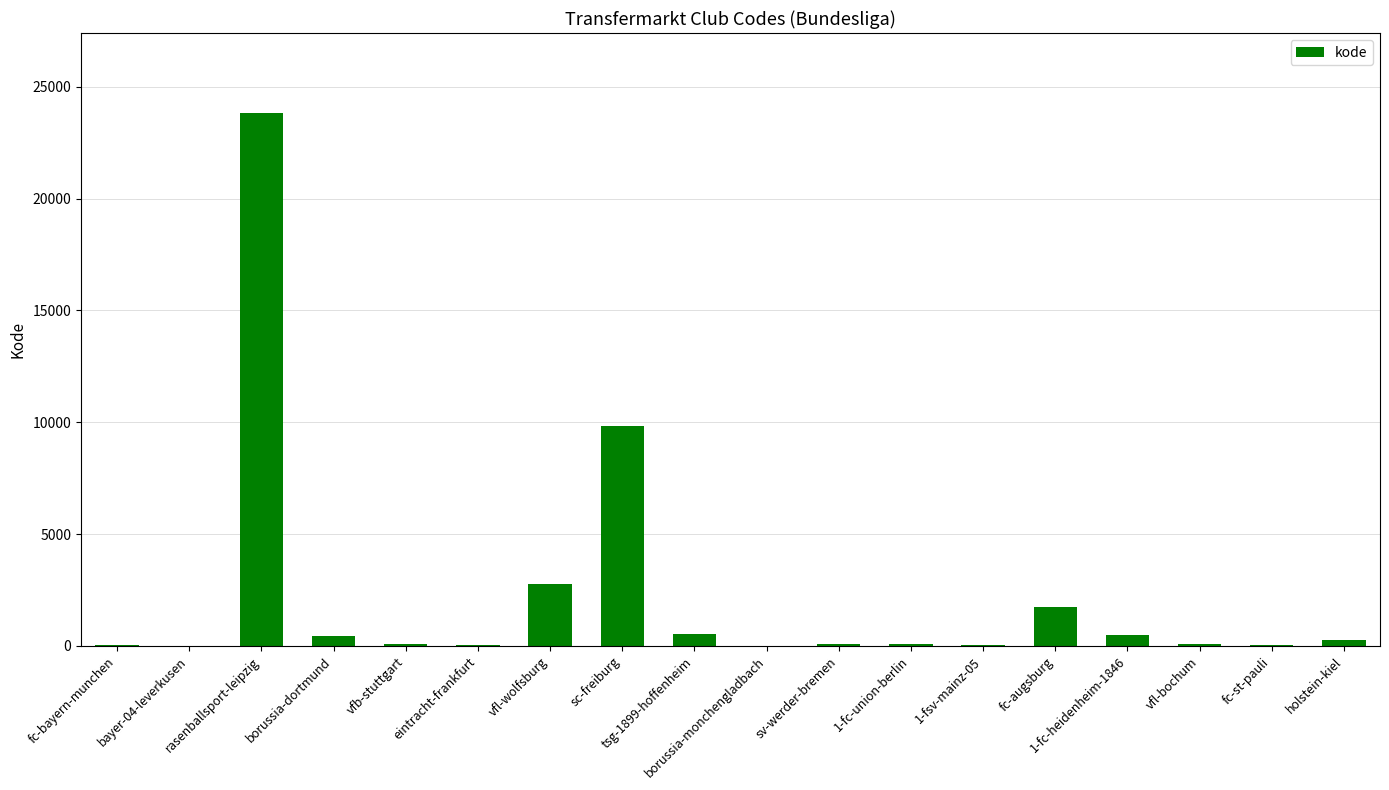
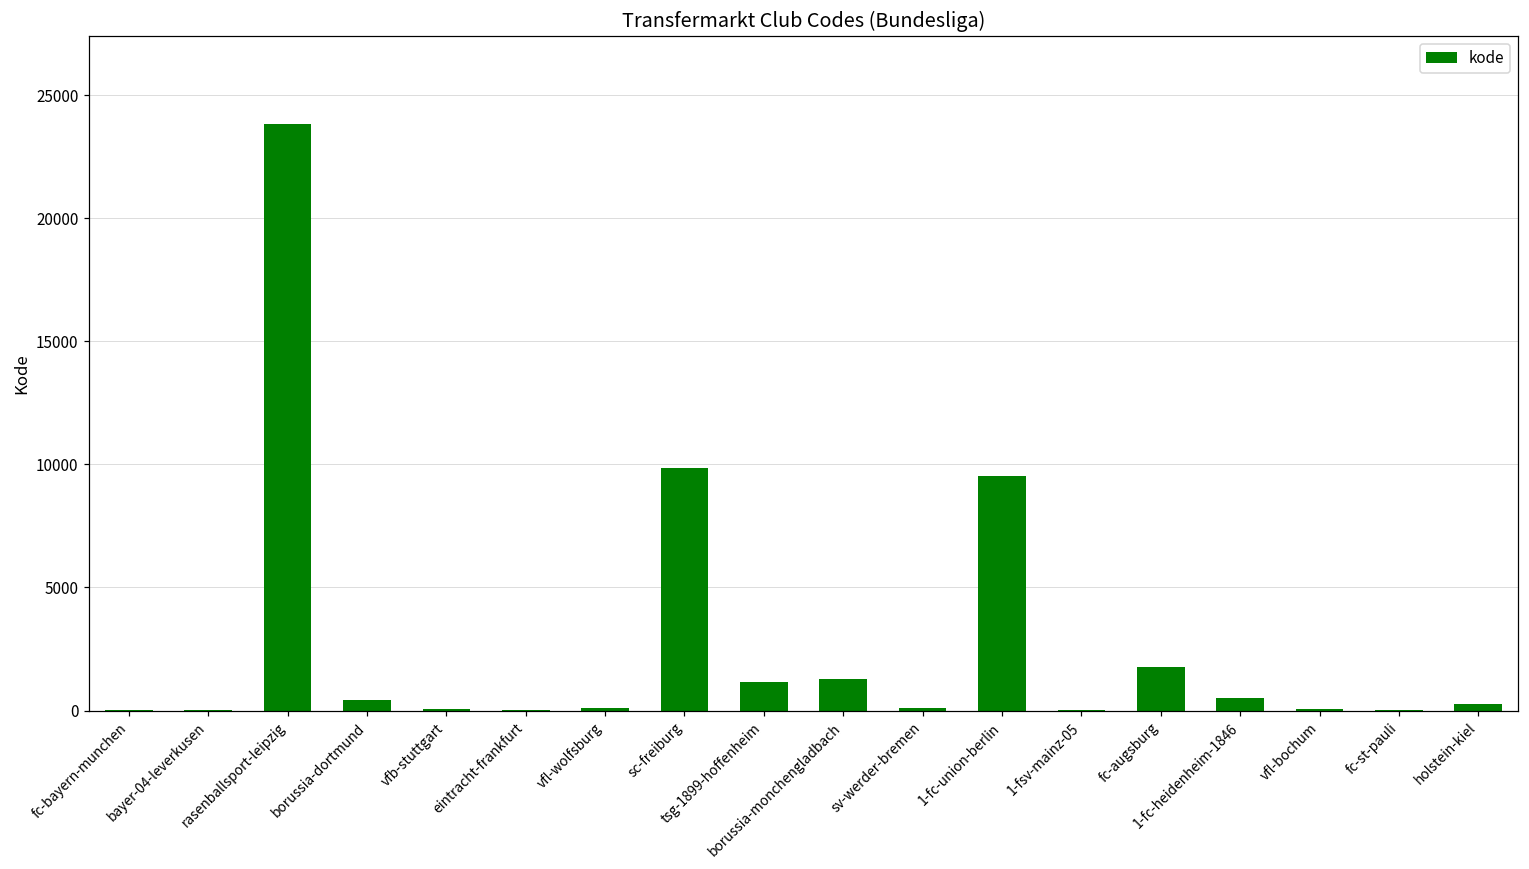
  {
    "rasenballsport-leipzig": 23800,
    "borussia-dortmund": 400,
-   "vfl-wolfsburg": 2800,
+   "vfl-wolfsburg": 100,
    "sc-freiburg": 9900,
-   "tsg-1899-hoffenheim": 500,
-   "borussia-monchengladbach": 0,
-   "1-fc-union-berlin": 100,
+   "tsg-1899-hoffenheim": 1200,
+   "borussia-monchengladbach": 1300,
+   "1-fc-union-berlin": 9500,
    "fc-augsburg": 1800,
    "1-fc-heidenheim-1846": 500,
    "holstein-kiel": 300
  }
